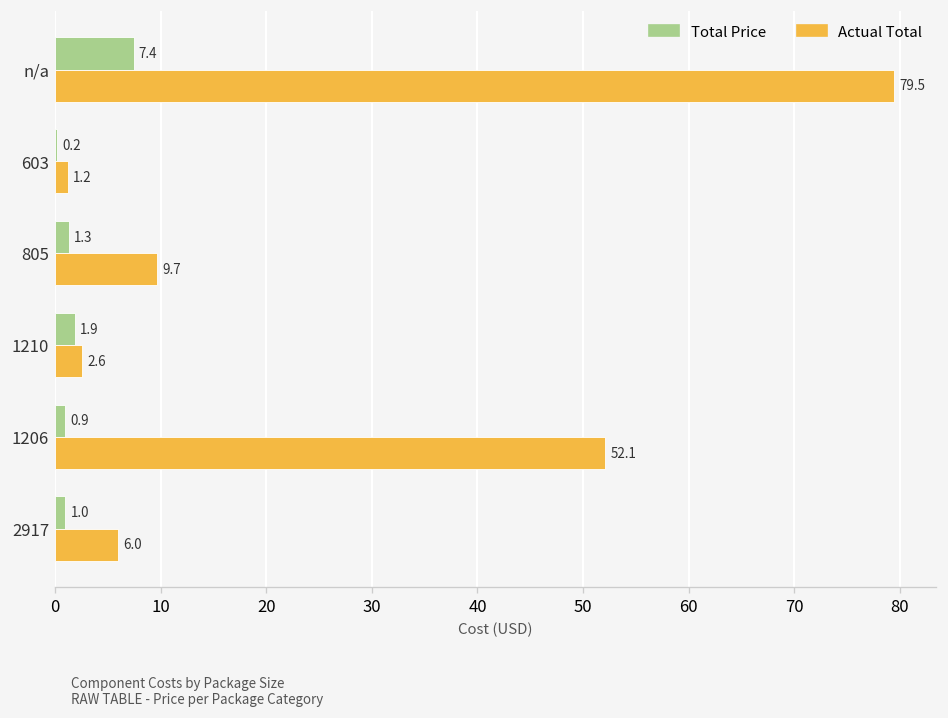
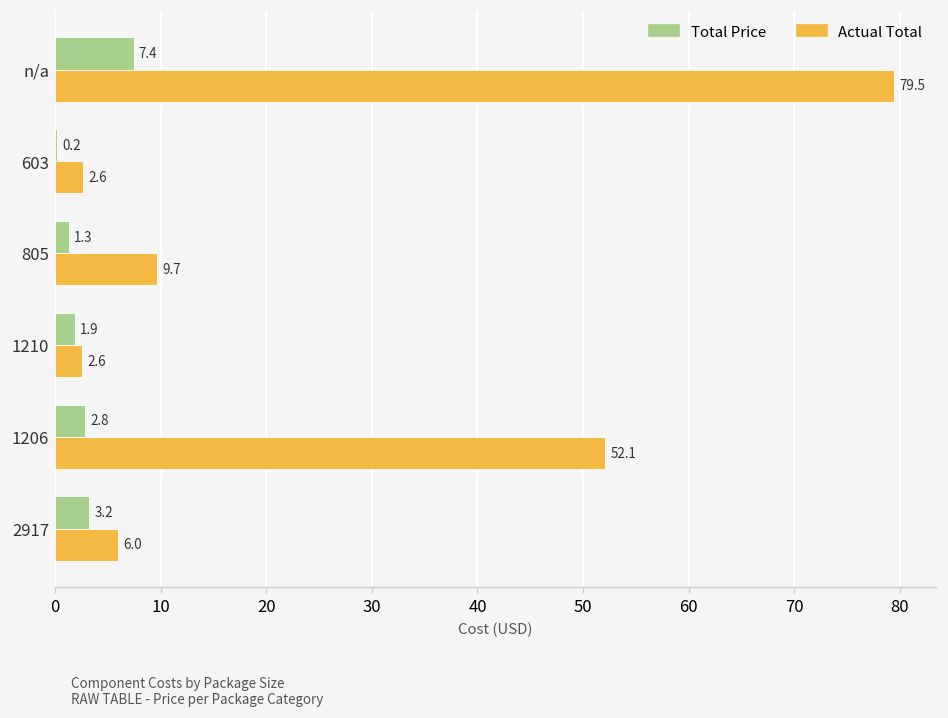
  {
    "Total Price": {
      "n/a": 7.4,
      "603": 0.2,
      "805": 1.3,
      "1210": 1.9,
-     "1206": 0.9,
-     "2917": 1.0
+     "1206": 2.8,
+     "2917": 3.2
    },
    "Actual Total": {
      "n/a": 79.5,
-     "603": 1.2,
+     "603": 2.6,
      "805": 9.7,
      "1210": 2.6,
      "1206": 52.1,
      "2917": 6.0
    }
  }
